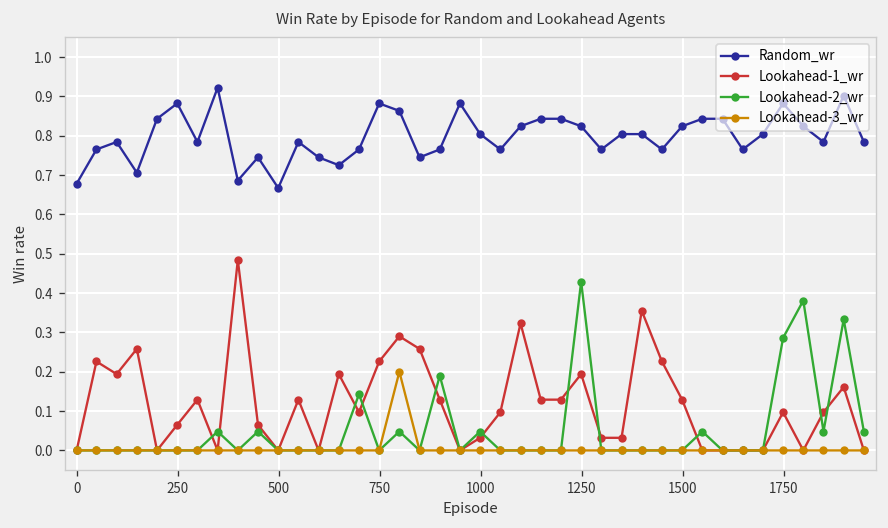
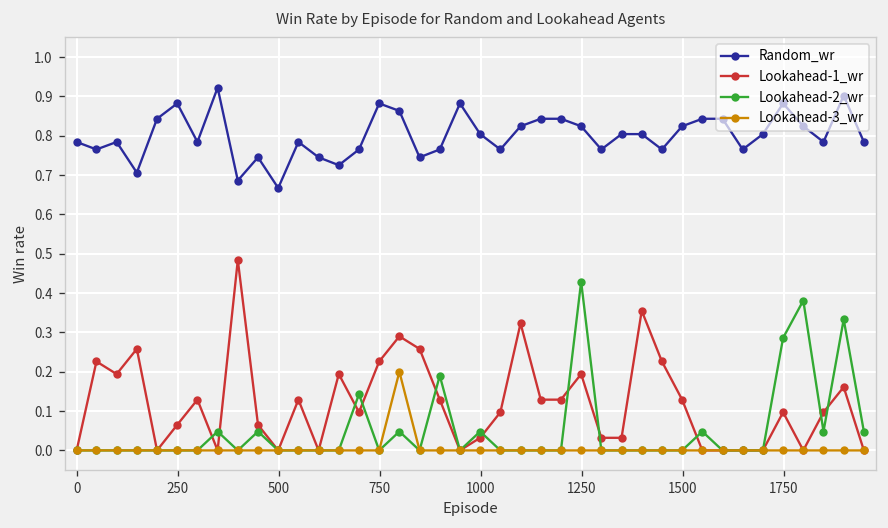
  {
    "Random_wr": {
-     "0": 0.68
+     "0": 0.78
    }
  }
